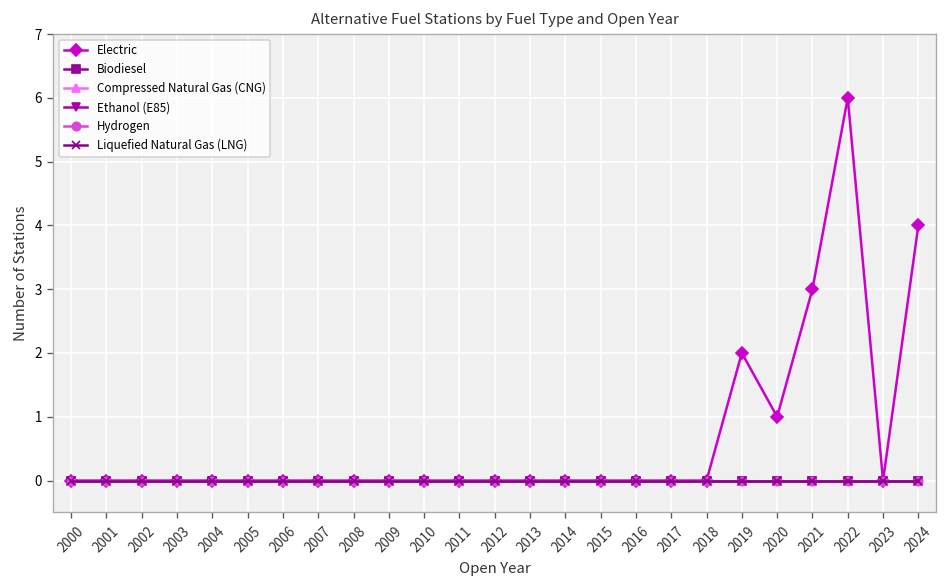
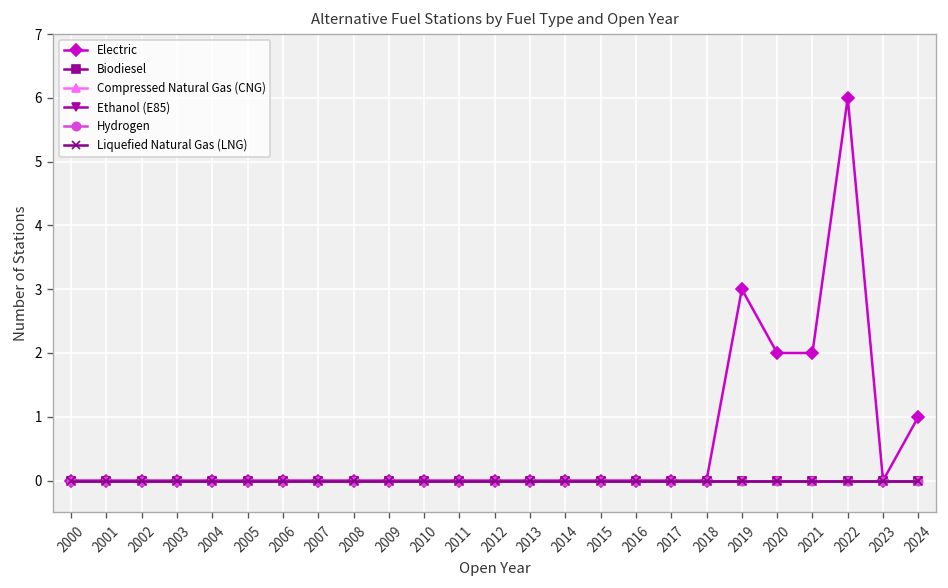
  {
    "Electric": {
-     "2019": 2,
-     "2020": 1,
-     "2021": 3,
+     "2019": 3,
+     "2020": 2,
+     "2021": 2,
      "2022": 6,
-     "2024": 4
+     "2024": 1
    },
    "Liquefied Natural Gas (LNG)": {
      "2019": 0,
      "2020": 0,
      "2021": 0,
      "2022": 0,
      "2024": 0
    }
  }
